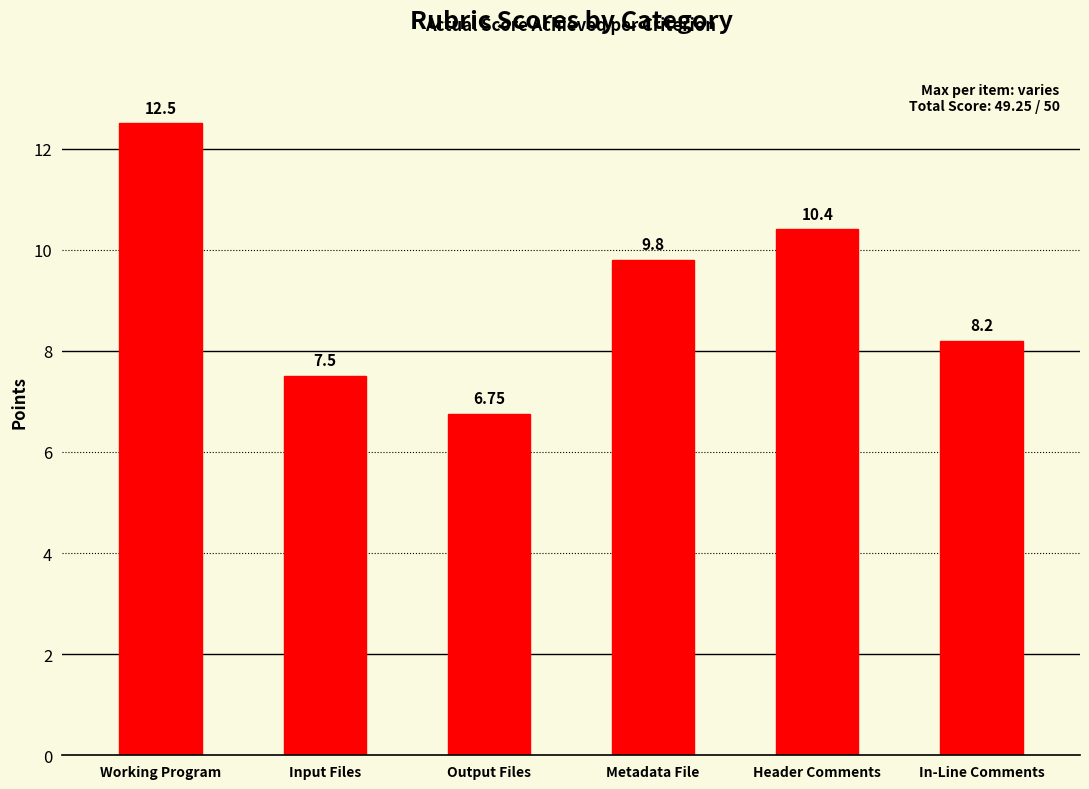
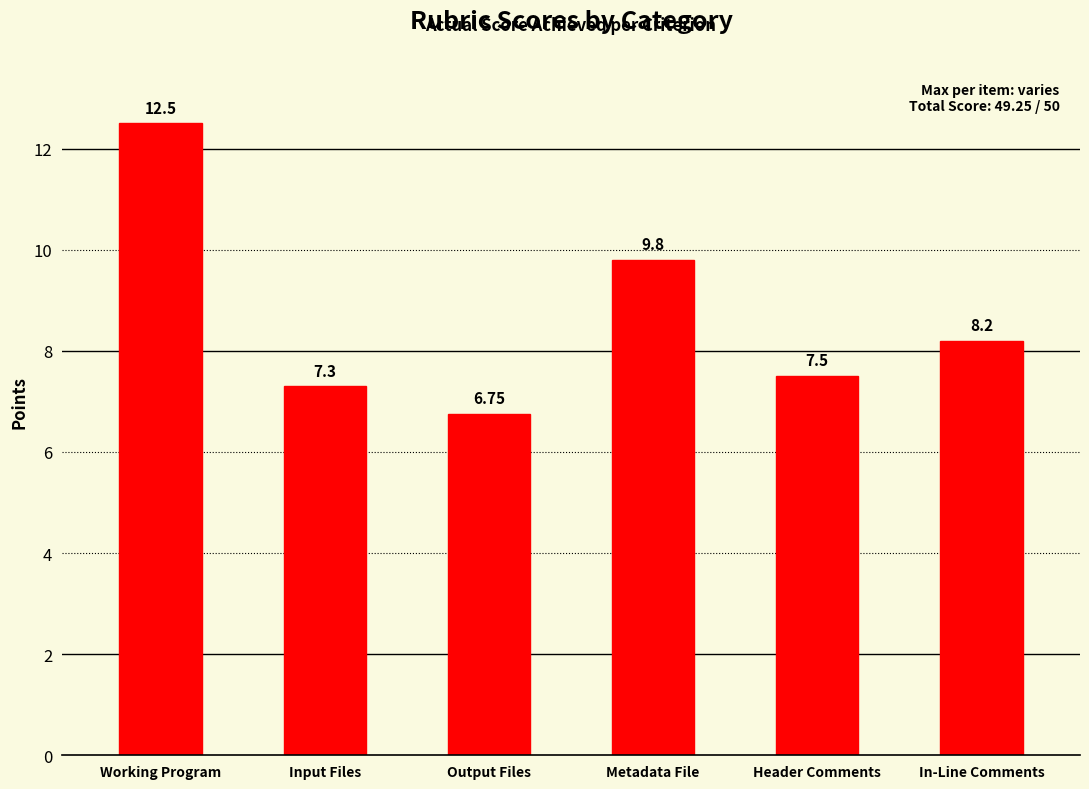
  {
    "Working Program": 12.5,
-   "Input Files": 7.5,
+   "Input Files": 7.3,
    "Output Files": 6.75,
    "Metadata File": 9.8,
-   "Header Comments": 10.4,
+   "Header Comments": 7.5,
    "In-Line Comments": 8.2
  }
